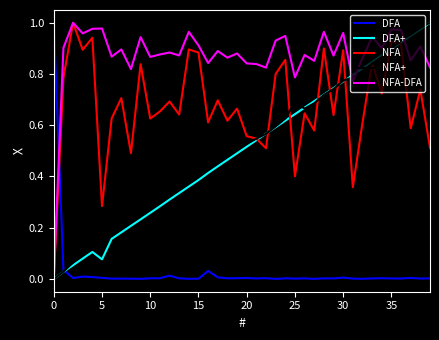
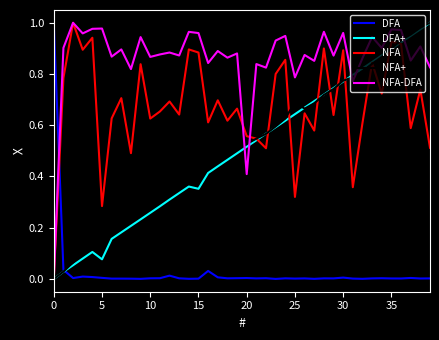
  {
    "DFA": {
      "0": 1.00,
      "5": 0.00,
      "10": 0.00,
      "15": 0.00,
      "20": 0.00,
      "25": 0.00,
      "30": 0.01,
      "35": 0.00
    },
    "DFA+": {
      "5": 0.08,
      "10": 0.26,
-     "15": 0.39,
+     "15": 0.35,
      "20": 0.52,
      "25": 0.64
    },
    "NFA": {
      "5": 0.28,
      "10": 0.63,
      "15": 0.88,
      "20": 0.56,
-     "25": 0.40,
+     "25": 0.32,
      "30": 0.89
    },
    "NFA+": {
      "5": 0.16,
      "10": 0.28,
      "15": 0.41,
      "20": 0.53,
      "25": 0.69
    },
    "NFA-DFA": {
      "5": 0.98,
      "10": 0.87,
-     "15": 0.91,
-     "20": 0.84,
+     "15": 0.96,
+     "20": 0.41,
      "25": 0.79,
      "30": 0.96
    }
  }
